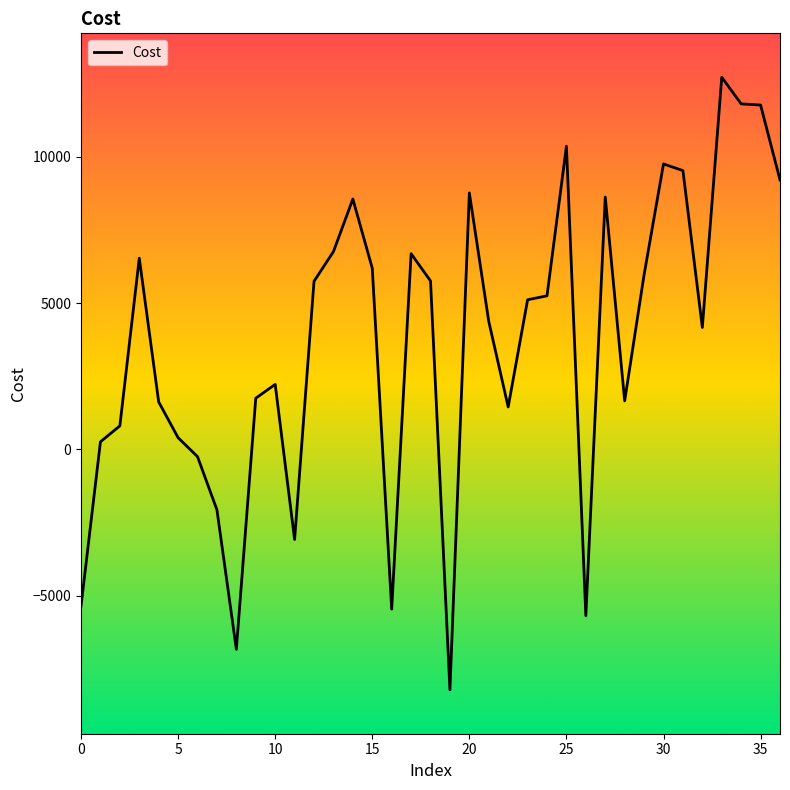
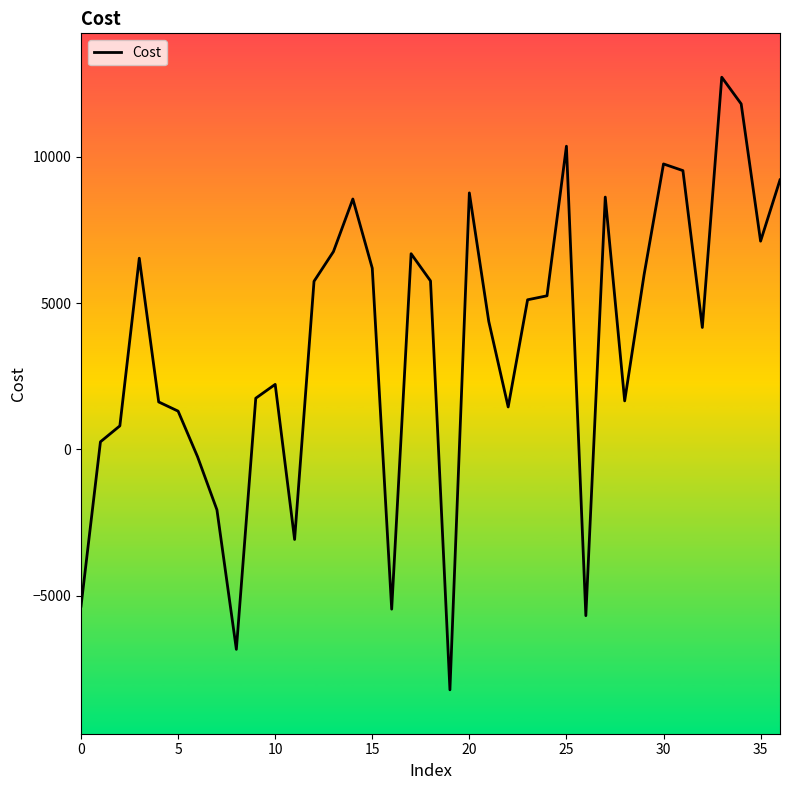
  {
    "0": -5400,
-   "5": 400,
+   "5": 1300,
    "10": 2200,
    "15": 6200,
    "20": 8800,
    "25": 10400,
    "30": 9800,
-   "35": 11800
+   "35": 7100
  }
